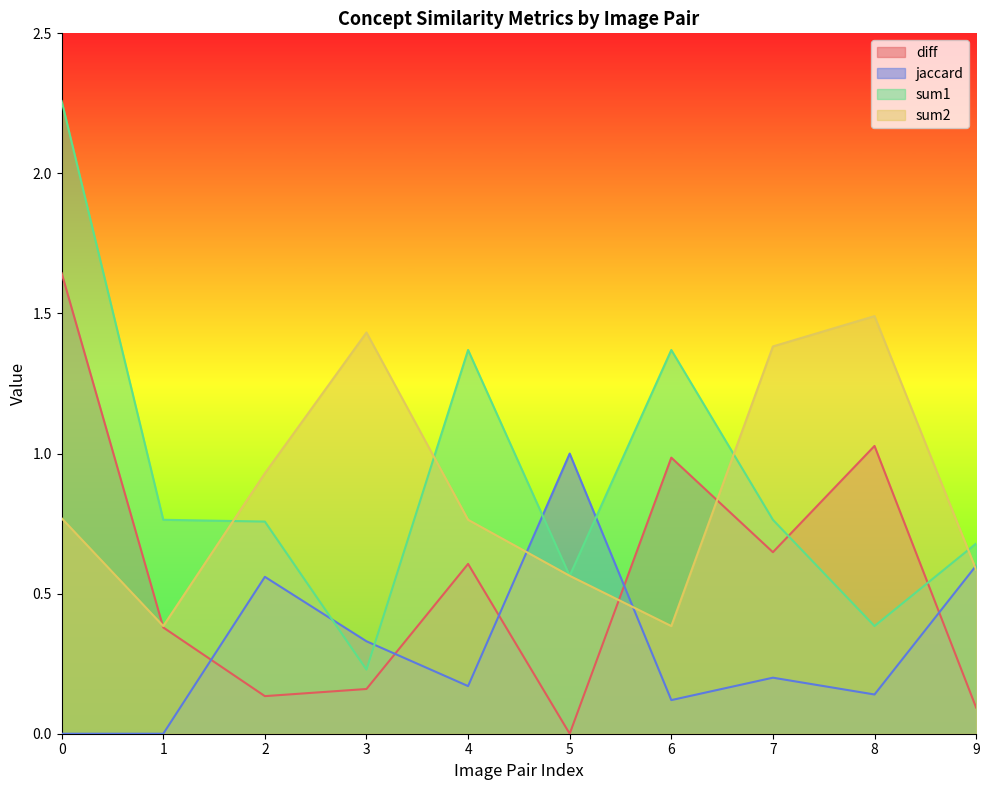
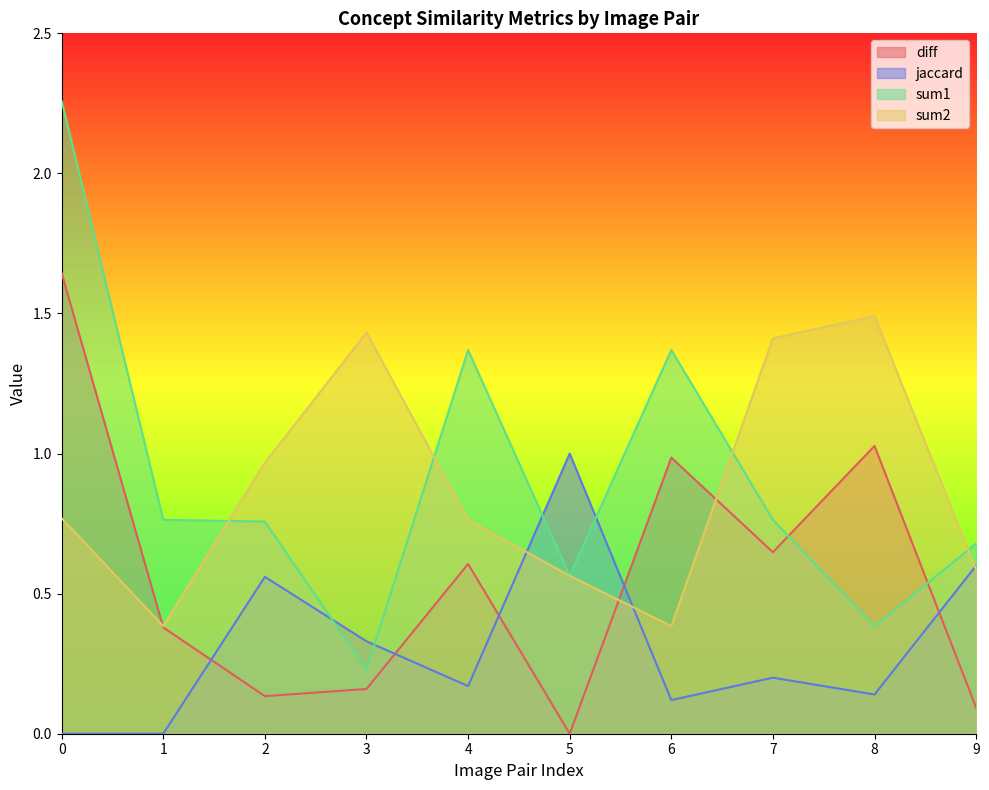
  {
    "diff": {
      "0": 1.64,
      "2": 0.13,
      "3": 0.16,
      "4": 0.61,
      "5": 0.00,
      "6": 0.99,
      "7": 0.65,
      "8": 1.03,
      "9": 0.09
    },
    "jaccard": {
      "0": 0.00,
      "1": 0.00,
      "2": 0.56,
      "3": 0.33,
      "4": 0.17,
      "5": 1.00,
      "6": 0.12,
      "7": 0.20,
      "8": 0.14,
      "9": 0.60
    },
    "sum1": {
      "0": 2.26,
      "1": 0.76,
      "2": 0.76,
      "3": 0.23,
      "4": 1.37,
      "6": 1.37,
      "7": 0.76,
      "8": 0.38,
      "9": 0.68
    },
    "sum2": {
      "0": 0.77,
-     "2": 0.93,
+     "2": 0.97,
      "3": 1.43,
      "4": 0.76,
      "6": 0.38,
-     "7": 1.38,
+     "7": 1.41,
      "8": 1.49,
      "9": 0.59
    }
  }
